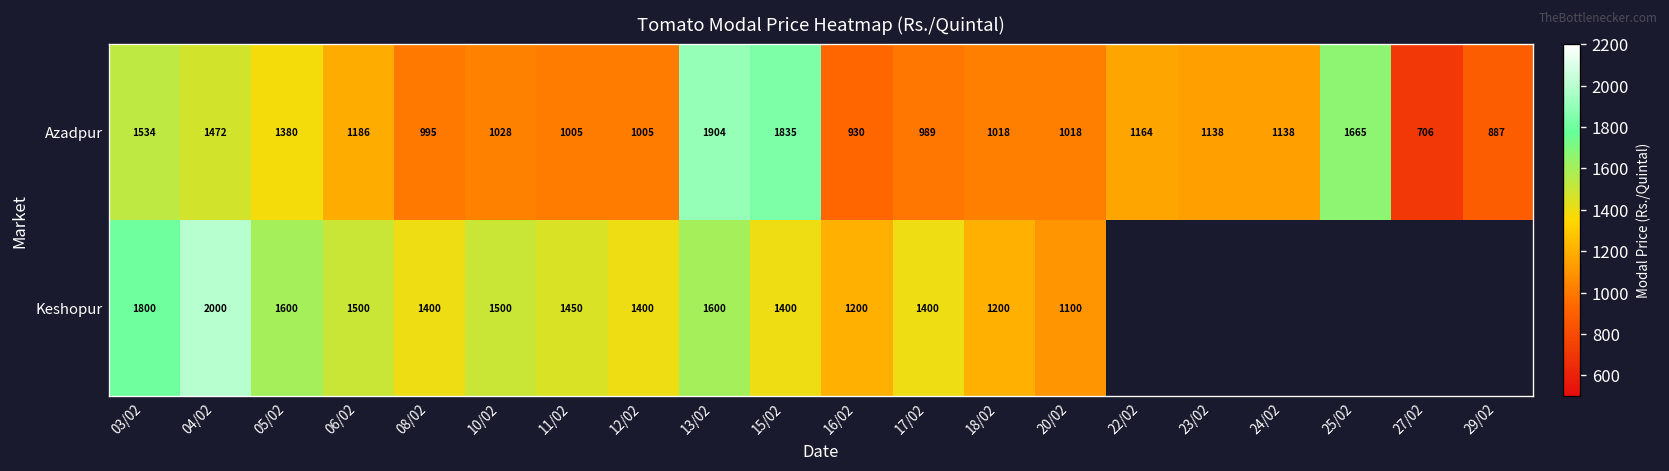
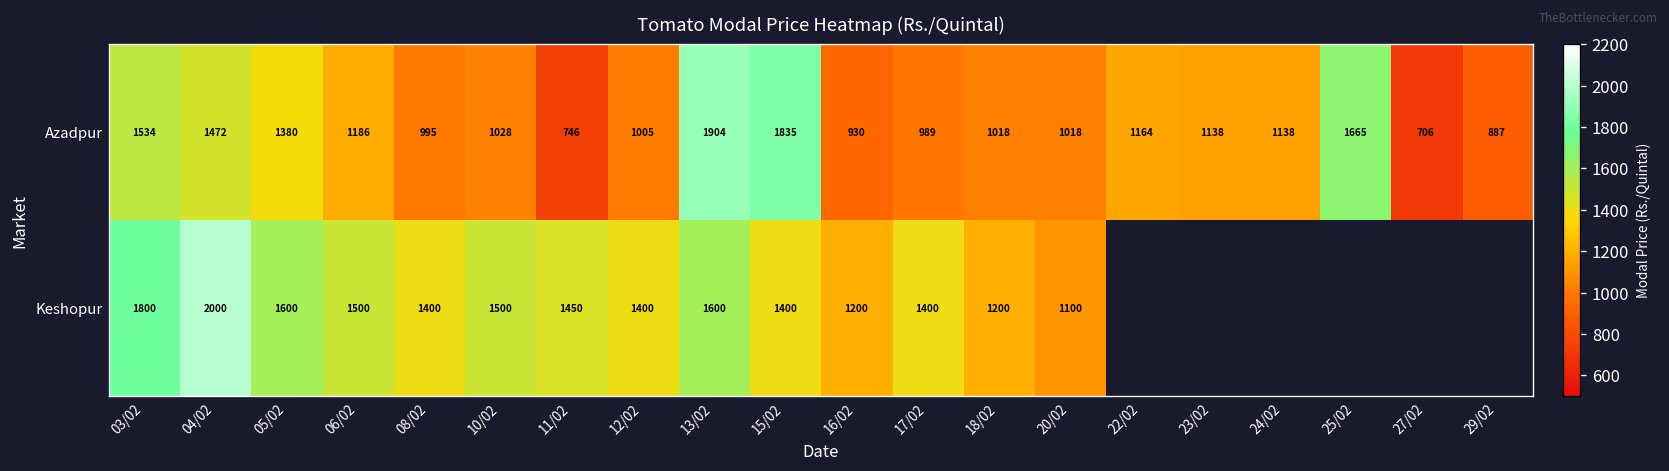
  {
    "Azadpur": {
      "03/02": 1534,
      "04/02": 1472,
      "05/02": 1380,
      "06/02": 1186,
      "08/02": 995,
      "10/02": 1028,
-     "11/02": 1005,
+     "11/02": 746,
      "12/02": 1005,
      "13/02": 1904,
      "15/02": 1835,
      "16/02": 930,
      "17/02": 989,
      "18/02": 1018,
      "20/02": 1018,
      "22/02": 1164,
      "23/02": 1138,
      "24/02": 1138,
      "25/02": 1665,
      "27/02": 706,
      "29/02": 887
    },
    "Keshopur": {
      "03/02": 1800,
      "04/02": 2000,
      "05/02": 1600,
      "06/02": 1500,
      "08/02": 1400,
      "10/02": 1500,
      "11/02": 1450,
      "12/02": 1400,
      "13/02": 1600,
      "15/02": 1400,
      "16/02": 1200,
      "17/02": 1400,
      "18/02": 1200,
      "20/02": 1100
    }
  }
